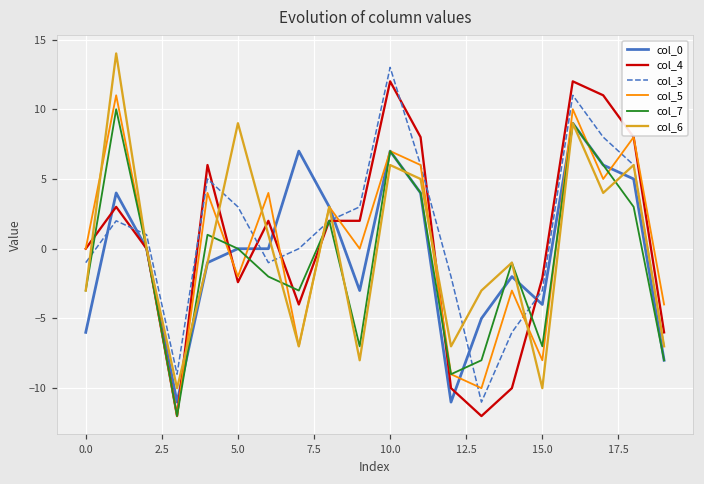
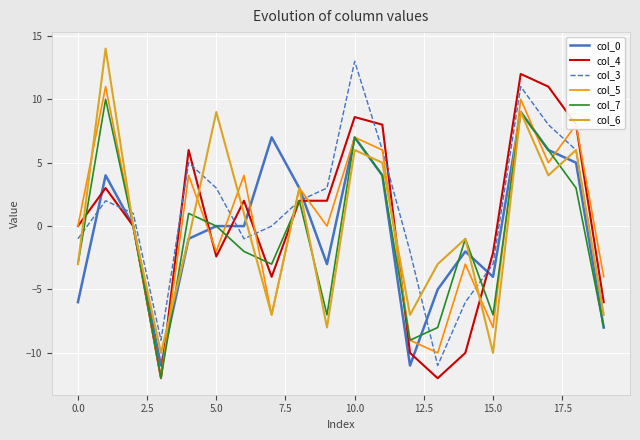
  {
    "col_4": {
      "5.0": -2.4,
-     "10.0": 12.0,
+     "10.0": 8.6,
      "15.0": -2.1
    },
    "col_7": {
      "15.0": -7.0
    }
  }
